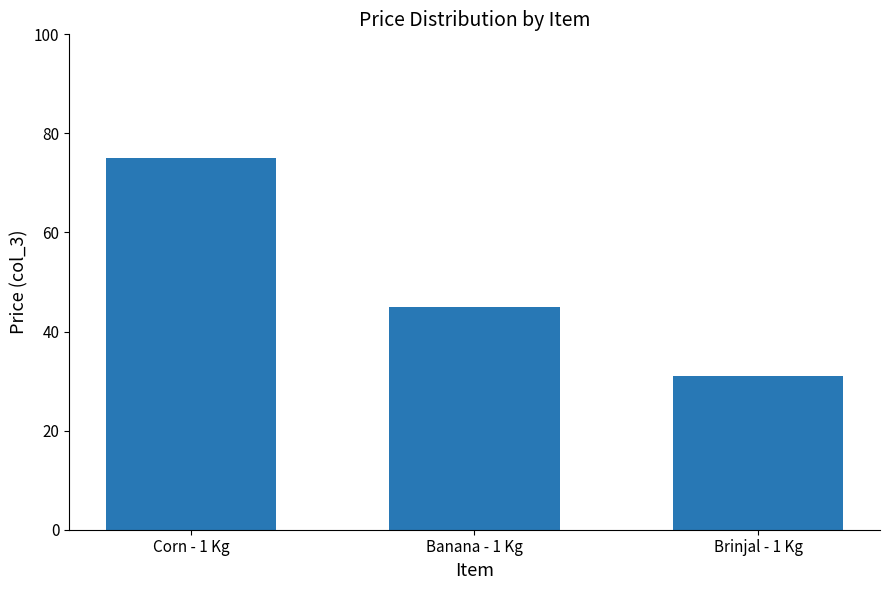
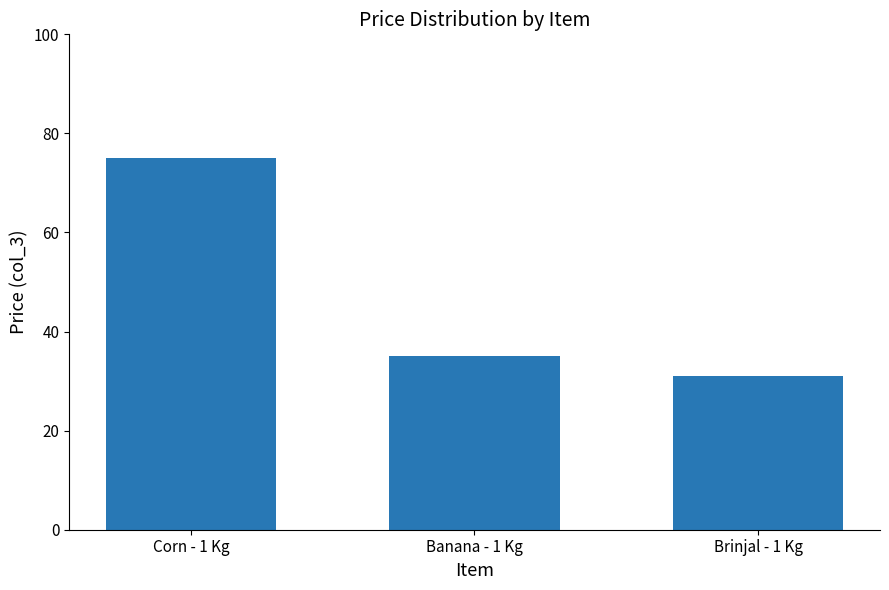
  {
    "Corn - 1 Kg": 75,
-   "Banana - 1 Kg": 45,
+   "Banana - 1 Kg": 35,
    "Brinjal - 1 Kg": 31
  }
